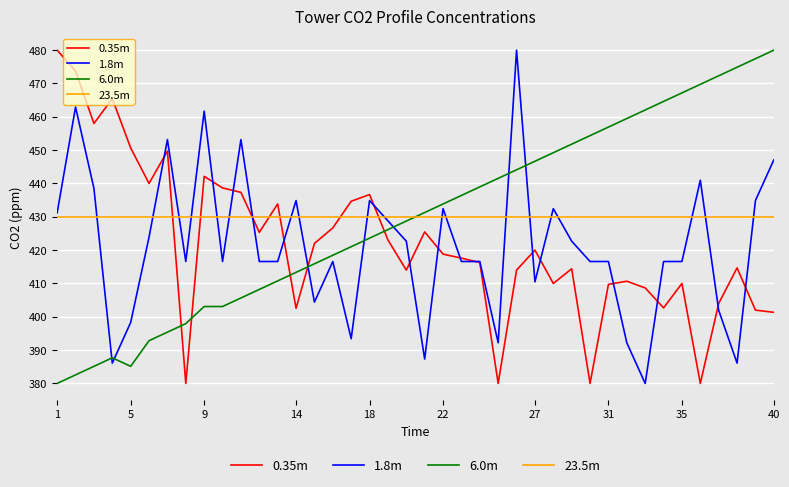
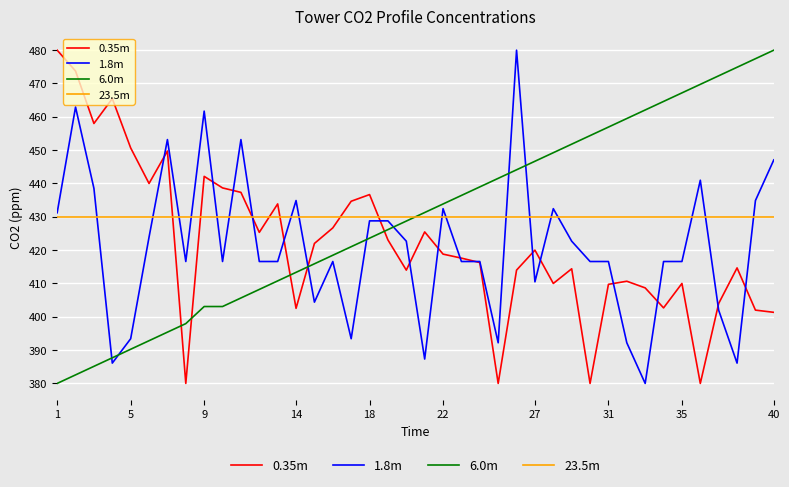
  {
    "0.35m": {
      "1": 480,
      "5": 451,
      "9": 442,
      "14": 403,
      "18": 437,
      "22": 419,
      "27": 420,
      "31": 410,
      "35": 410,
      "40": 401
    },
    "1.8m": {
      "1": 431,
-     "5": 398,
+     "5": 393,
      "9": 462,
      "14": 435,
-     "18": 435,
+     "18": 429,
      "22": 432,
      "27": 410,
      "31": 417,
      "35": 417,
      "40": 447
    },
    "6.0m": {
      "1": 380,
-     "5": 385,
+     "5": 390,
      "9": 403,
      "14": 413,
      "18": 424,
      "22": 434,
      "27": 447,
      "31": 457,
      "35": 467,
      "40": 480
    },
    "23.5m": {
      "1": 430,
      "5": 430,
      "9": 430,
      "14": 430,
      "18": 430,
      "22": 430,
      "27": 430,
      "31": 430,
      "35": 430,
      "40": 430
    }
  }
